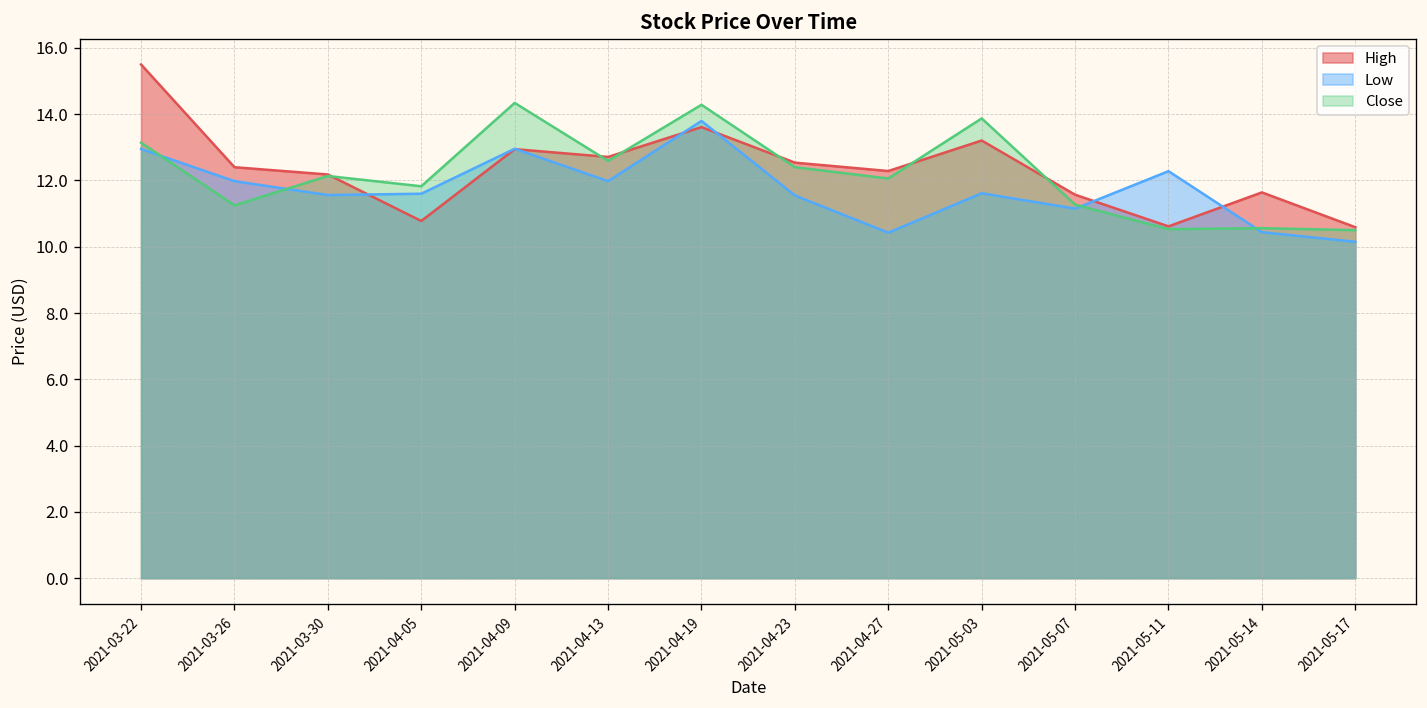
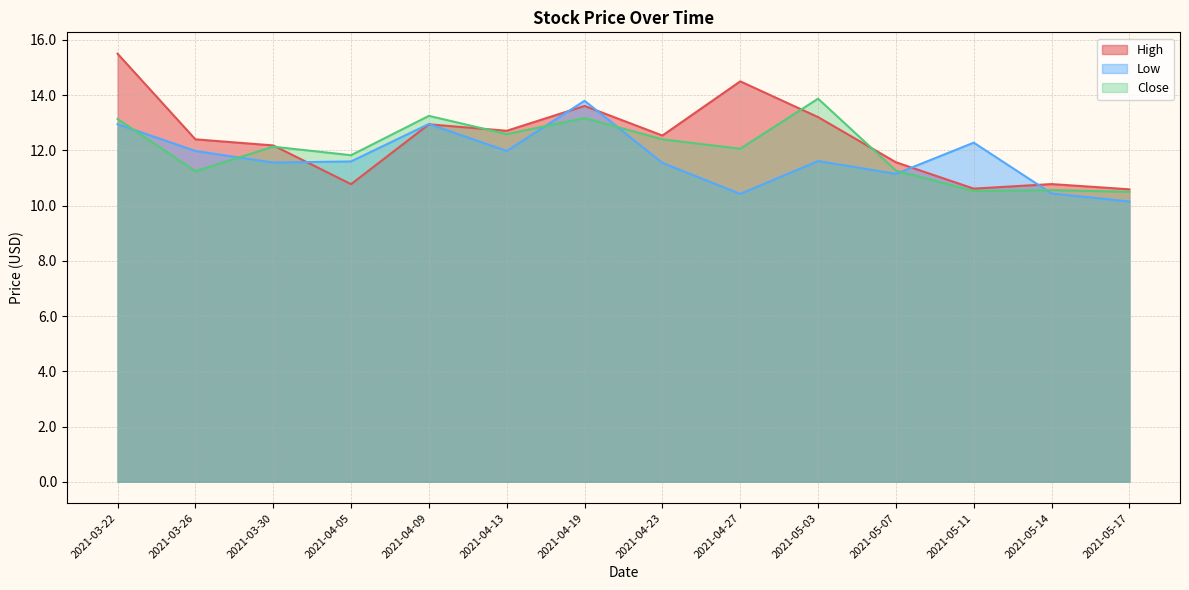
  {
    "High": {
      "2021-03-22": 15.5,
      "2021-03-26": 12.4,
      "2021-04-05": 10.8,
      "2021-04-13": 12.7,
      "2021-04-19": 13.6,
      "2021-04-23": 12.5,
-     "2021-04-27": 12.3,
+     "2021-04-27": 14.5,
      "2021-05-03": 13.2,
      "2021-05-07": 11.6,
-     "2021-05-14": 11.6
+     "2021-05-14": 10.8
    },
    "Low": {
      "2021-03-22": 13.0,
      "2021-03-26": 12.0,
      "2021-03-30": 11.6,
      "2021-04-05": 11.6,
      "2021-04-13": 12.0,
      "2021-04-19": 13.8,
      "2021-04-23": 11.5,
      "2021-04-27": 10.4,
      "2021-05-03": 11.6,
      "2021-05-07": 11.1,
      "2021-05-11": 12.3,
      "2021-05-14": 10.4,
      "2021-05-17": 10.1
    },
    "Close": {
      "2021-03-22": 13.1,
      "2021-03-26": 11.2,
      "2021-04-05": 11.8,
-     "2021-04-09": 14.3,
+     "2021-04-09": 13.3,
      "2021-04-13": 12.6,
-     "2021-04-19": 14.3,
+     "2021-04-19": 13.2,
      "2021-04-23": 12.4,
      "2021-04-27": 12.1,
      "2021-05-03": 13.9,
      "2021-05-07": 11.3,
      "2021-05-14": 10.6
    }
  }
